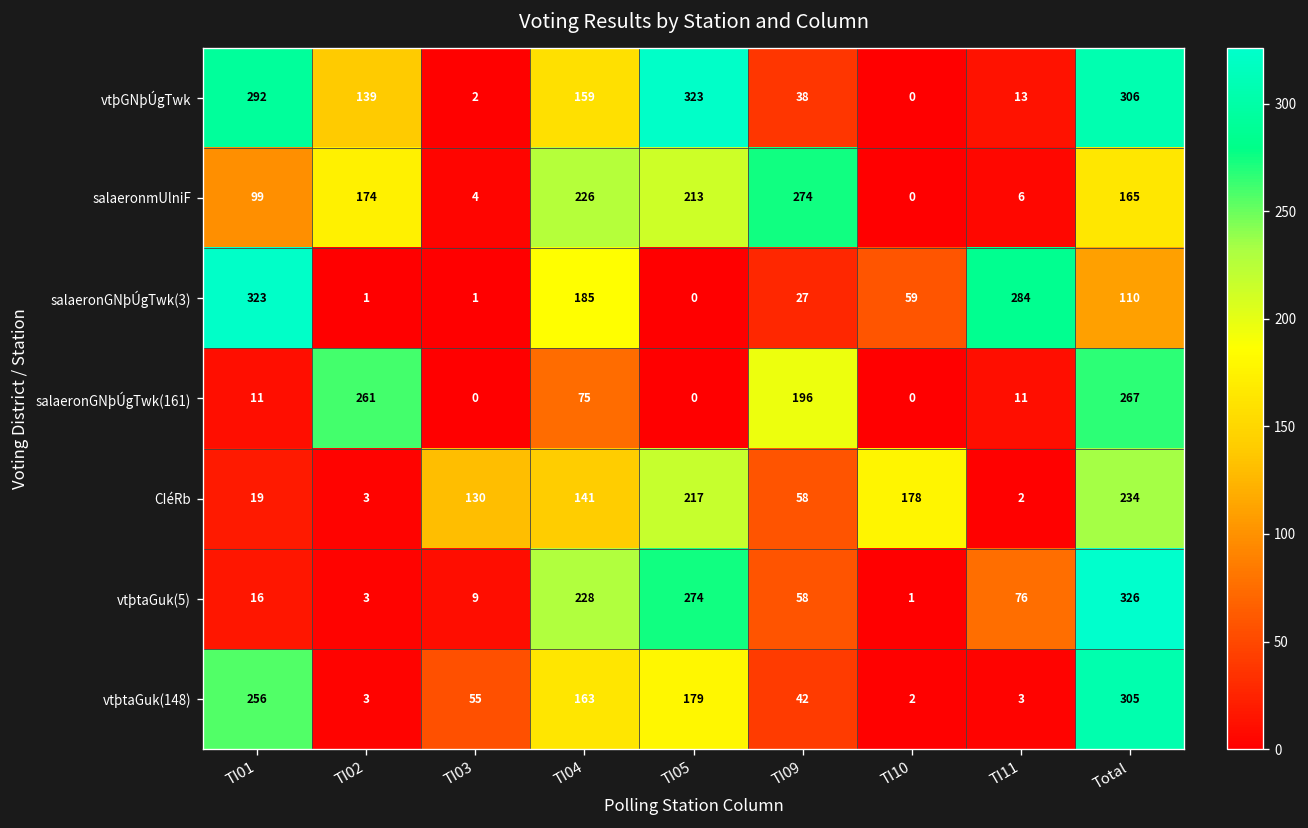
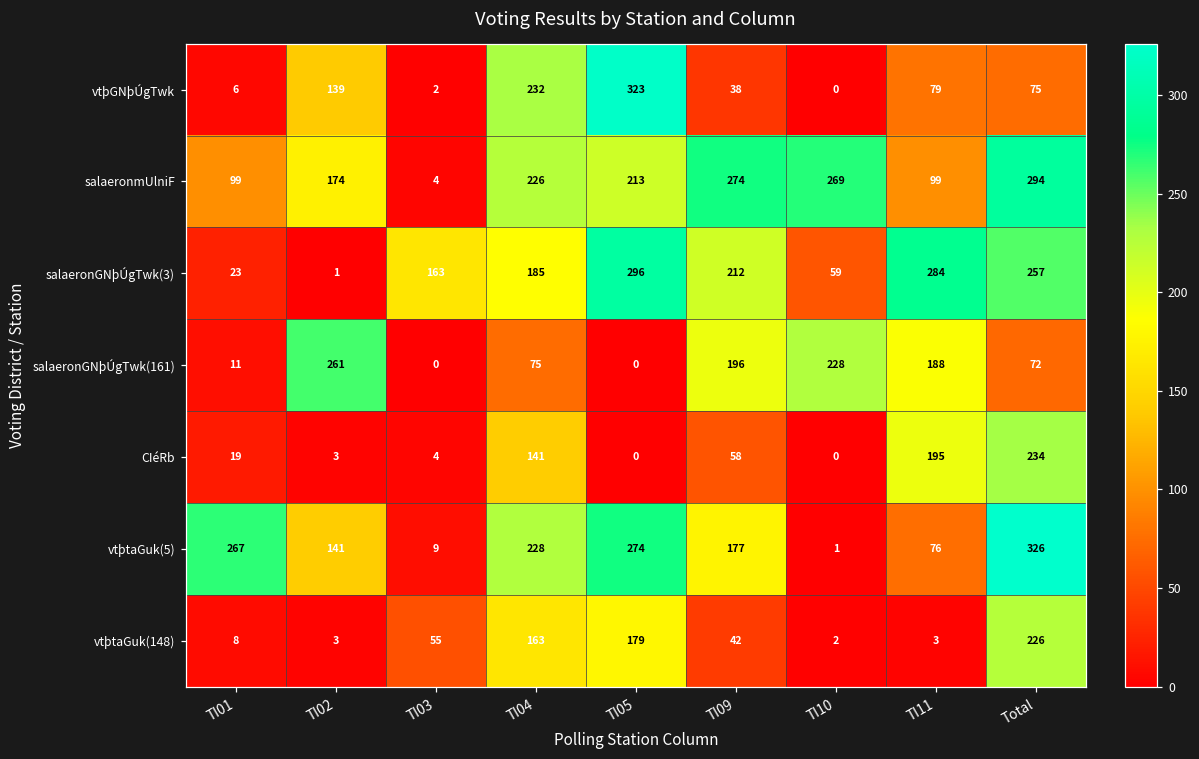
  {
    "vtþGNþÚgTwk": {
-     "TI01": 292,
+     "TI01": 6,
      "TI02": 139,
      "TI03": 2,
-     "TI04": 159,
+     "TI04": 232,
      "TI05": 323,
      "TI09": 38,
      "TI10": 0,
-     "TI11": 13,
-     "Total": 306
+     "TI11": 79,
+     "Total": 75
    },
    "salaeronmUlniF": {
      "TI01": 99,
      "TI02": 174,
      "TI03": 4,
      "TI04": 226,
      "TI05": 213,
      "TI09": 274,
-     "TI10": 0,
-     "TI11": 6,
-     "Total": 165
+     "TI10": 269,
+     "TI11": 99,
+     "Total": 294
    },
    "salaeronGNþÚgTwk(3)": {
-     "TI01": 323,
+     "TI01": 23,
      "TI02": 1,
-     "TI03": 1,
+     "TI03": 163,
      "TI04": 185,
-     "TI05": 0,
-     "TI09": 27,
+     "TI05": 296,
+     "TI09": 212,
      "TI10": 59,
      "TI11": 284,
-     "Total": 110
+     "Total": 257
    },
    "salaeronGNþÚgTwk(161)": {
      "TI01": 11,
      "TI02": 261,
      "TI03": 0,
      "TI04": 75,
      "TI05": 0,
      "TI09": 196,
-     "TI10": 0,
-     "TI11": 11,
-     "Total": 267
+     "TI10": 228,
+     "TI11": 188,
+     "Total": 72
    },
    "CIéRb": {
      "TI01": 19,
      "TI02": 3,
-     "TI03": 130,
+     "TI03": 4,
      "TI04": 141,
-     "TI05": 217,
+     "TI05": 0,
      "TI09": 58,
-     "TI10": 178,
-     "TI11": 2,
+     "TI10": 0,
+     "TI11": 195,
      "Total": 234
    },
    "vtþtaGuk(5)": {
-     "TI01": 16,
-     "TI02": 3,
+     "TI01": 267,
+     "TI02": 141,
      "TI03": 9,
      "TI04": 228,
      "TI05": 274,
-     "TI09": 58,
+     "TI09": 177,
      "TI10": 1,
      "TI11": 76,
      "Total": 326
    },
    "vtþtaGuk(148)": {
-     "TI01": 256,
+     "TI01": 8,
      "TI02": 3,
      "TI03": 55,
      "TI04": 163,
      "TI05": 179,
      "TI09": 42,
      "TI10": 2,
      "TI11": 3,
-     "Total": 305
+     "Total": 226
    }
  }
